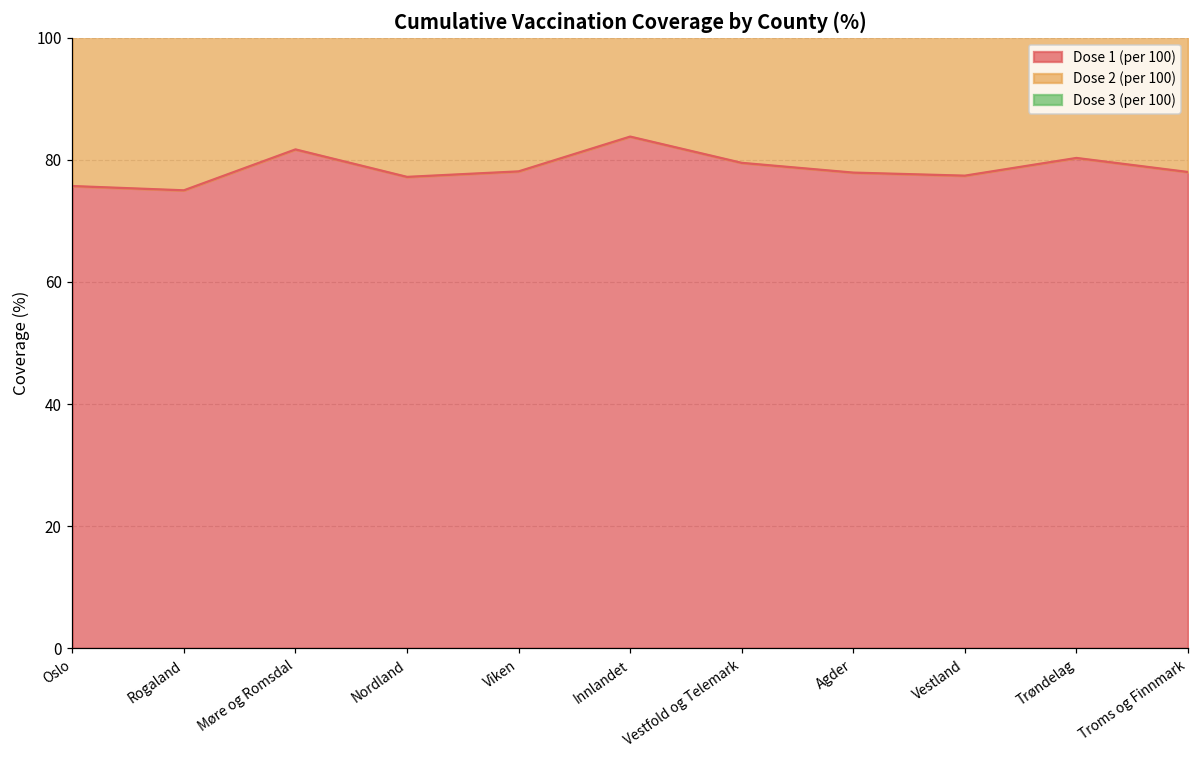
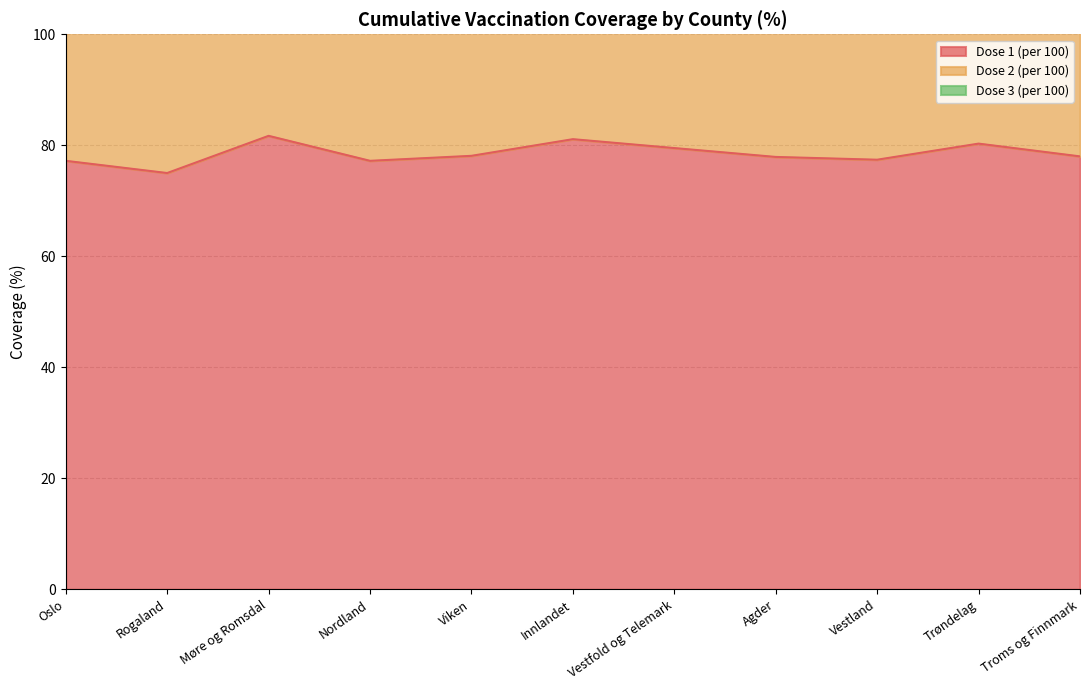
  {
    "Dose 1 (per 100)": {
-     "Oslo": 76,
+     "Oslo": 77,
      "Rogaland": 75,
      "Møre og Romsdal": 82,
      "Nordland": 77,
      "Viken": 78,
-     "Innlandet": 84,
+     "Innlandet": 81,
      "Vestfold og Telemark": 80,
      "Agder": 78,
      "Vestland": 77,
      "Trøndelag": 80,
      "Troms og Finnmark": 78
    }
  }
